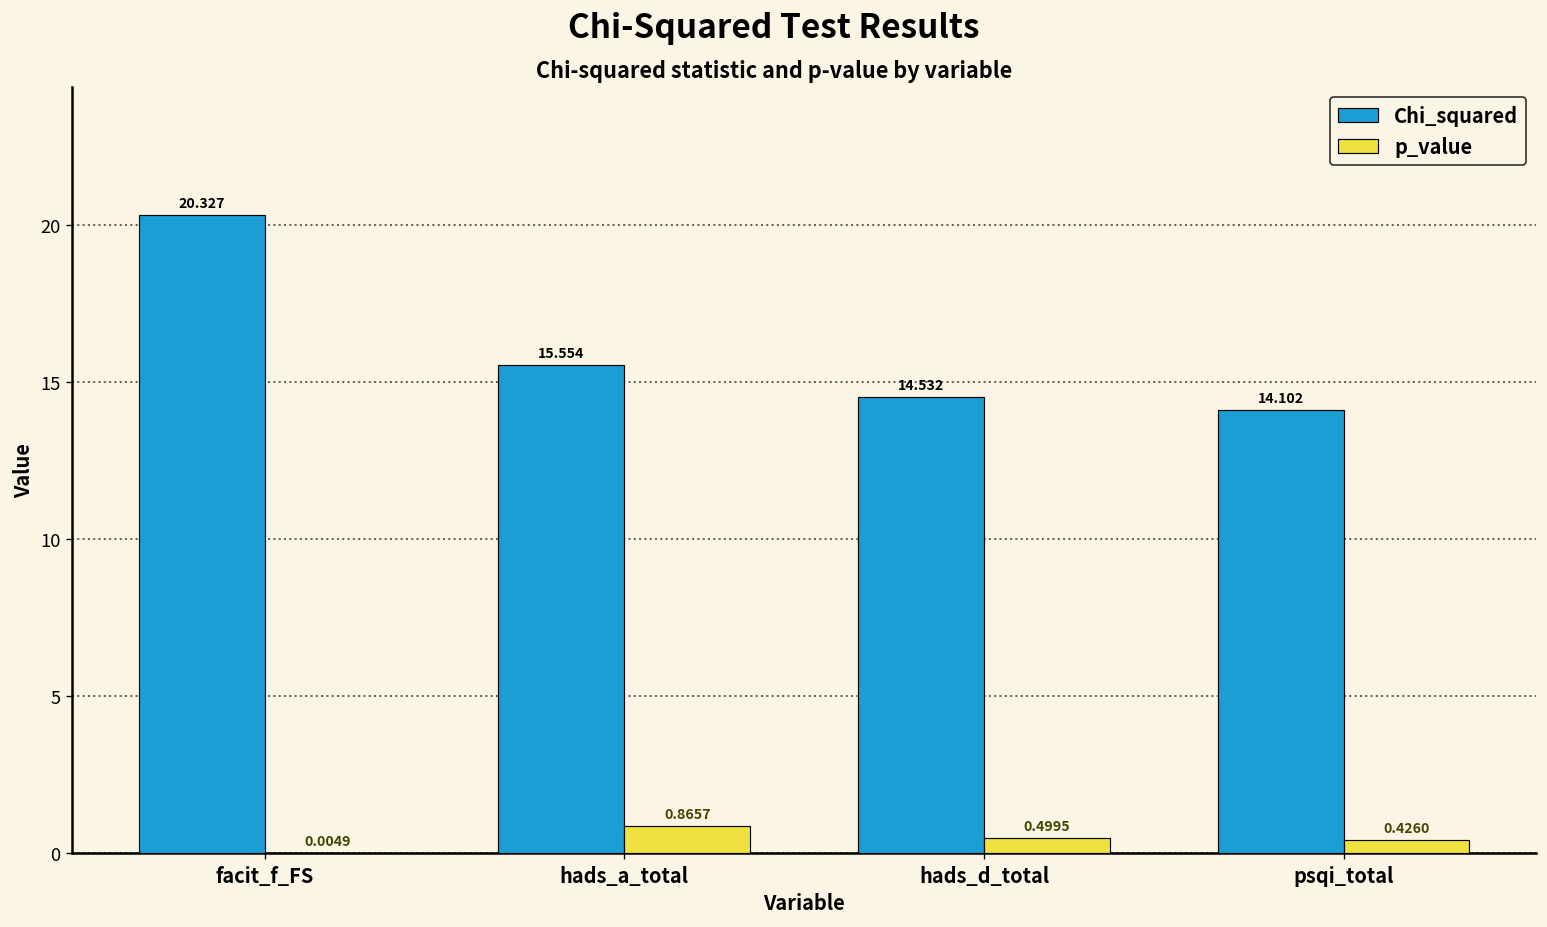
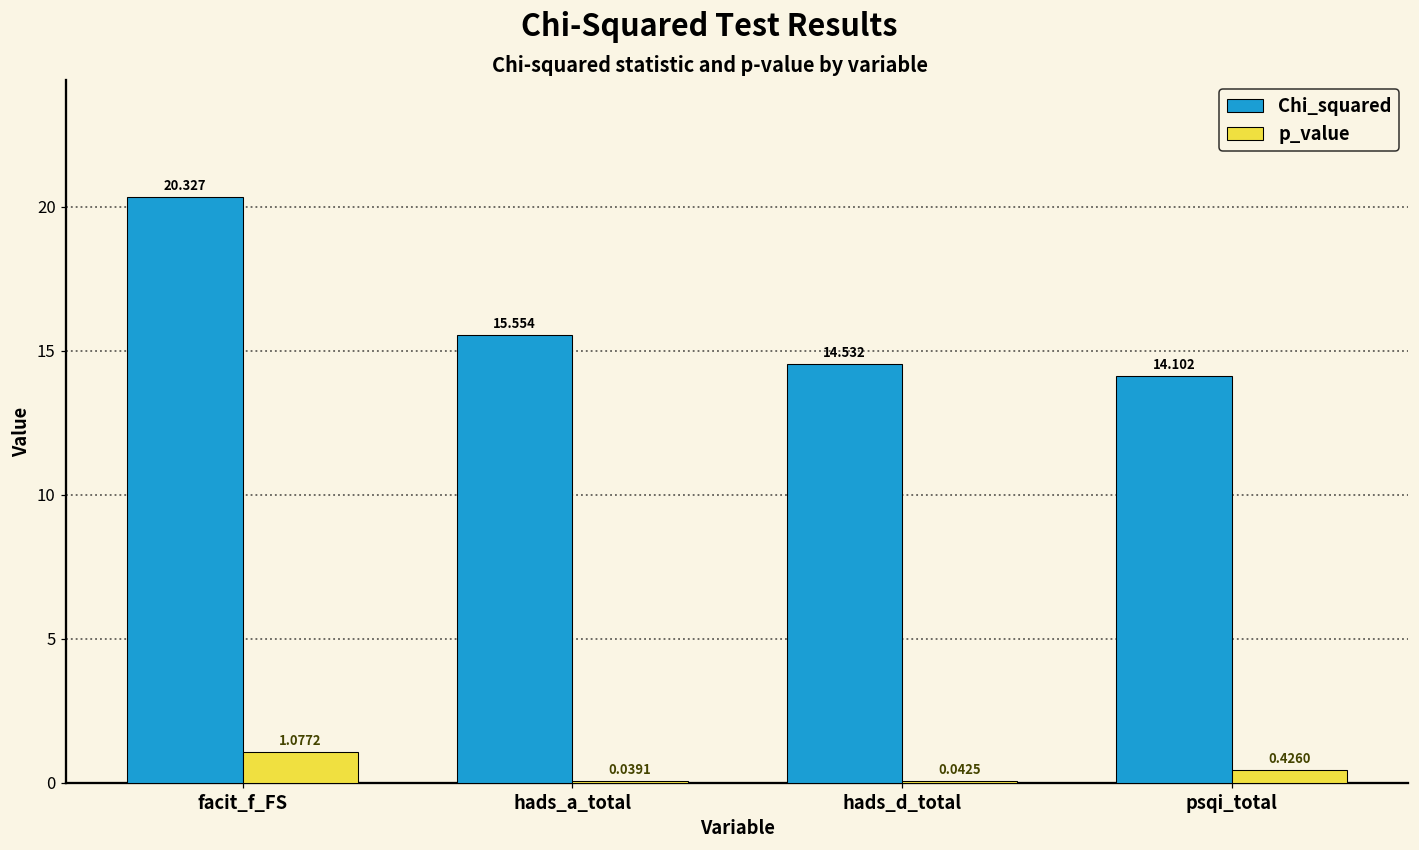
  {
    "Chi_squared": {
      "facit_f_FS": 20.327,
      "hads_a_total": 15.554,
      "hads_d_total": 14.532,
      "psqi_total": 14.102
    },
    "p_value": {
-     "facit_f_FS": 0.0049,
-     "hads_a_total": 0.8657,
-     "hads_d_total": 0.4995,
+     "facit_f_FS": 1.0772,
+     "hads_a_total": 0.0391,
+     "hads_d_total": 0.0425,
      "psqi_total": 0.4260
    }
  }
